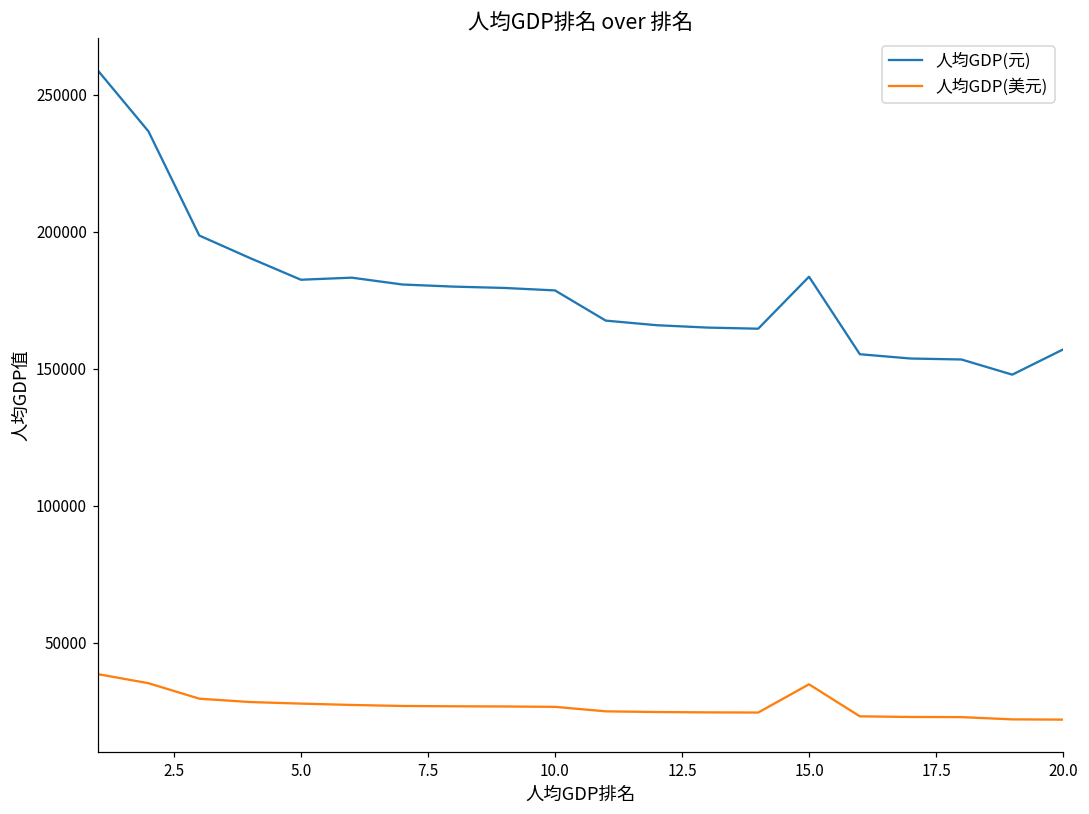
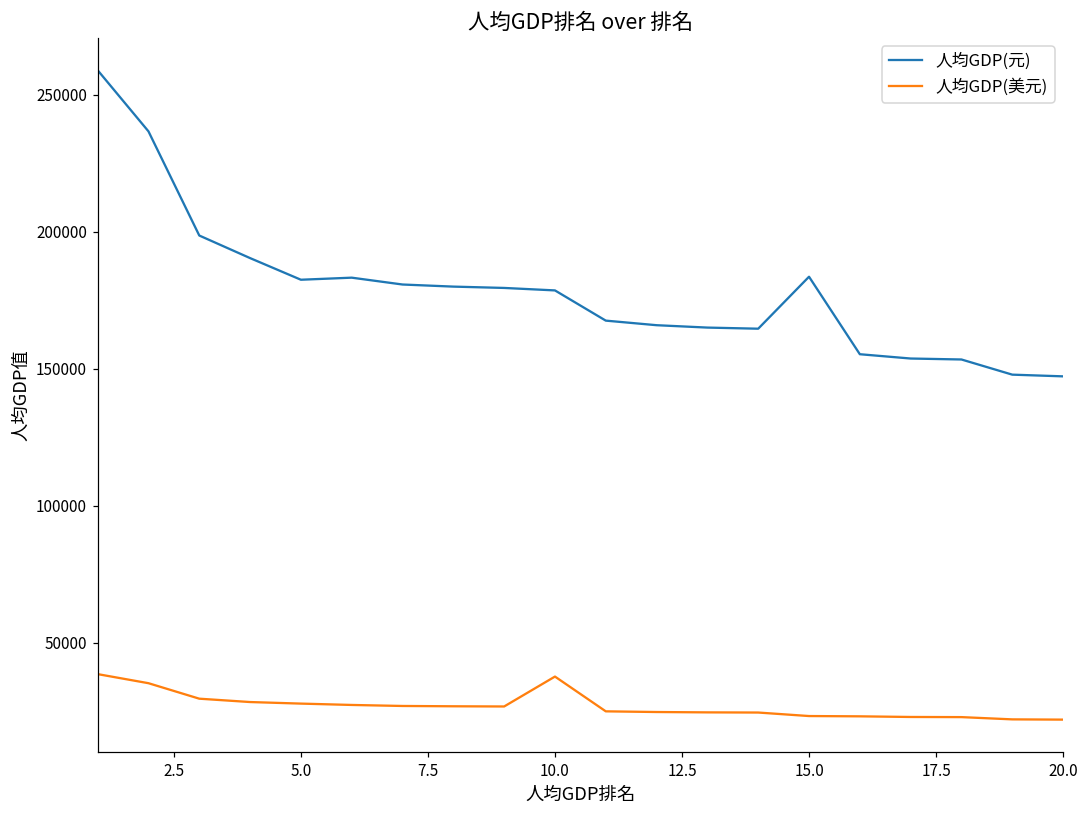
  {
    "人均GDP(元)": {
      "5.0": 182000,
      "10.0": 179000,
      "15.0": 184000,
-     "20.0": 157000
+     "20.0": 147000
    },
    "人均GDP(美元)": {
      "5.0": 28000,
-     "10.0": 27000,
-     "15.0": 35000,
+     "10.0": 38000,
+     "15.0": 23000,
      "20.0": 22000
    }
  }
